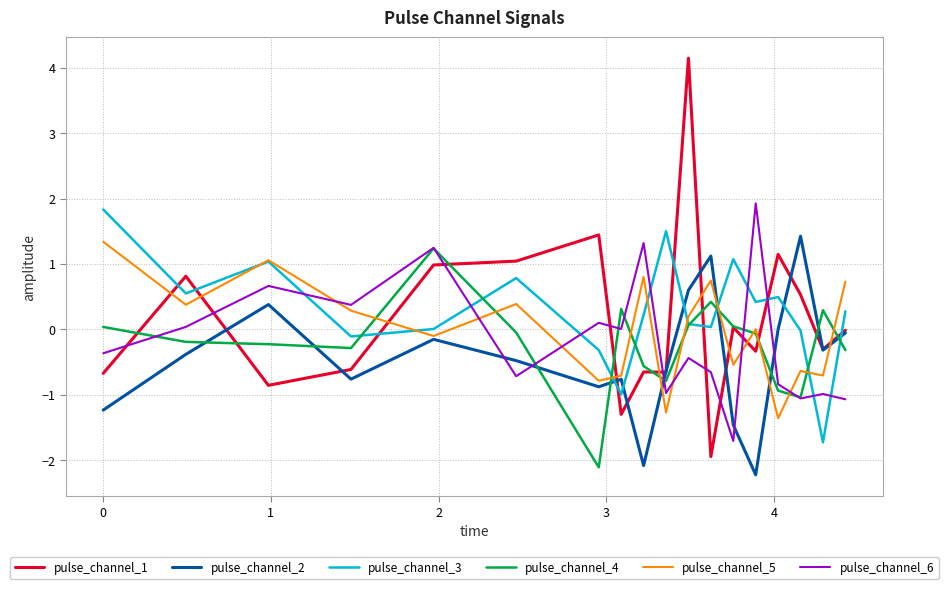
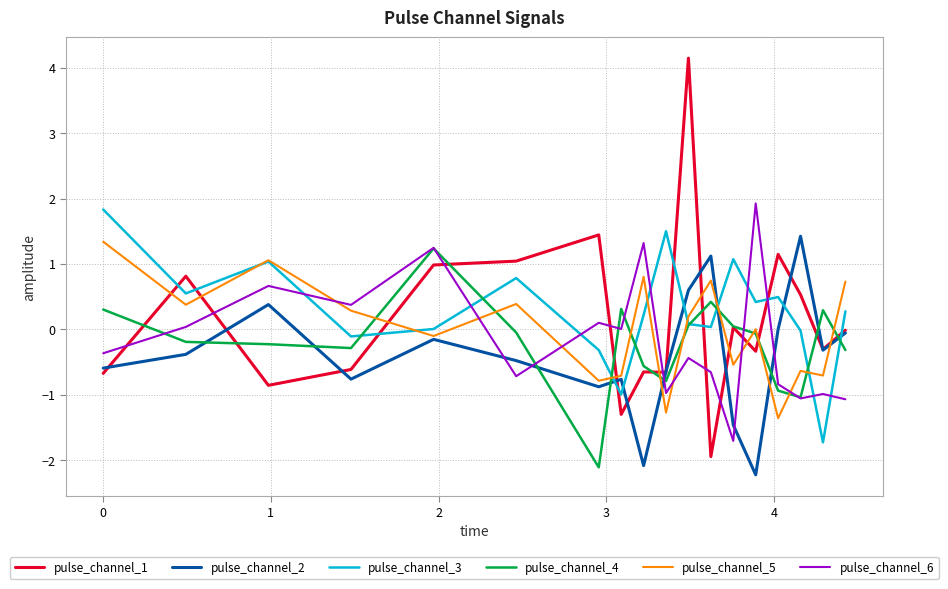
  {
    "pulse_channel_1": {
      "0": -0.7
    },
    "pulse_channel_2": {
-     "0": -1.2
+     "0": -0.6
    },
    "pulse_channel_3": {
      "0": 1.8
    },
    "pulse_channel_4": {
-     "0": 0.0
+     "0": 0.3
    },
    "pulse_channel_5": {
      "0": 1.3
    },
    "pulse_channel_6": {
      "0": -0.4
    }
  }
